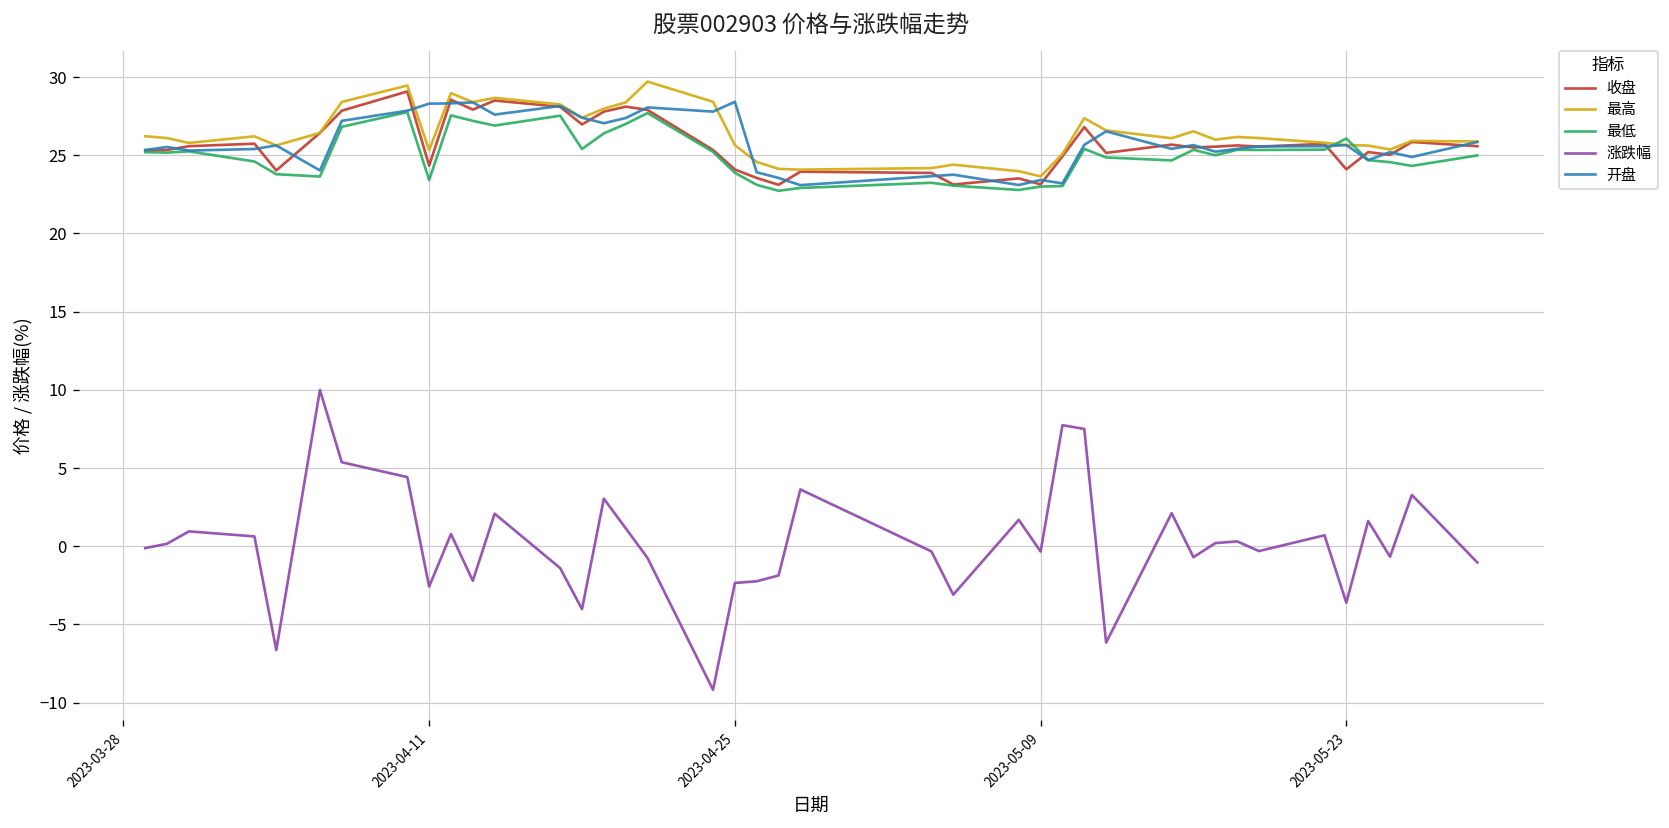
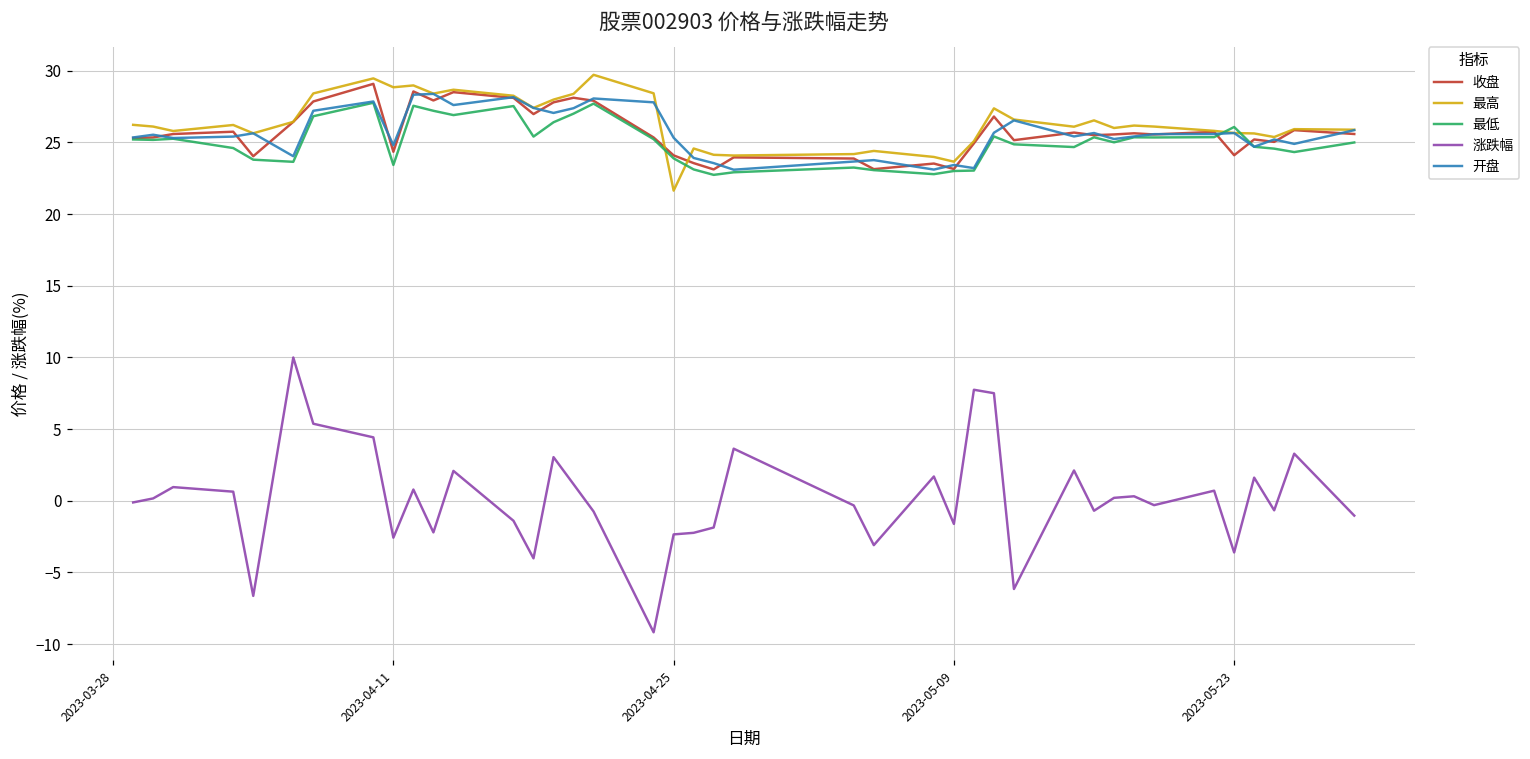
  {
    "收盘": {
      "2023-04-11": 24.3,
      "2023-04-25": 24.1,
      "2023-05-23": 24.1
    },
    "最高": {
-     "2023-04-11": 25.3,
-     "2023-04-25": 25.7,
+     "2023-04-11": 28.8,
+     "2023-04-25": 21.6,
      "2023-05-09": 23.7
    },
    "最低": {
      "2023-04-11": 23.4,
      "2023-04-25": 23.9,
      "2023-05-23": 26.1
    },
    "涨跌幅": {
      "2023-04-11": -2.6,
      "2023-04-25": -2.4,
-     "2023-05-09": -0.3,
+     "2023-05-09": -1.6,
      "2023-05-23": -3.6
    },
    "开盘": {
-     "2023-04-11": 28.3,
-     "2023-04-25": 28.4,
+     "2023-04-11": 24.8,
+     "2023-04-25": 25.3,
      "2023-05-09": 23.4
    }
  }
